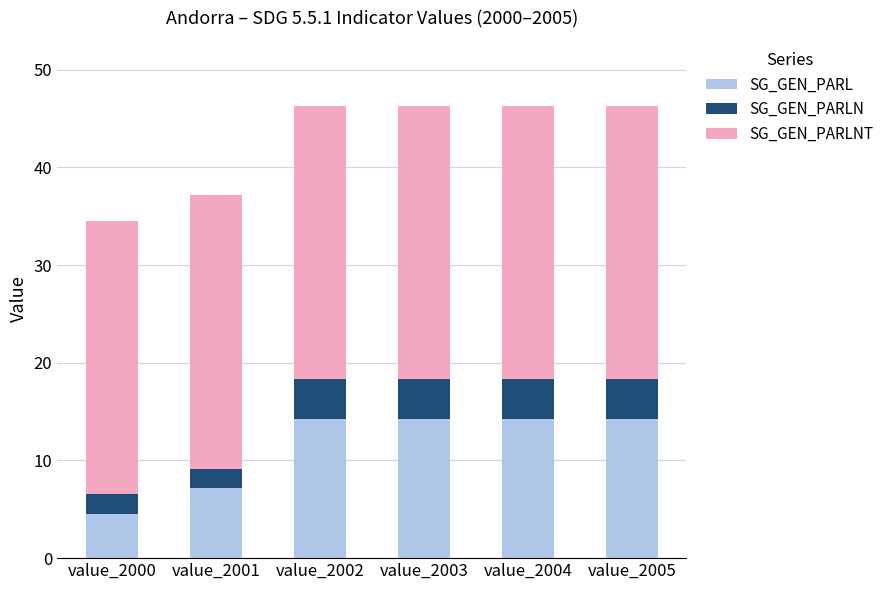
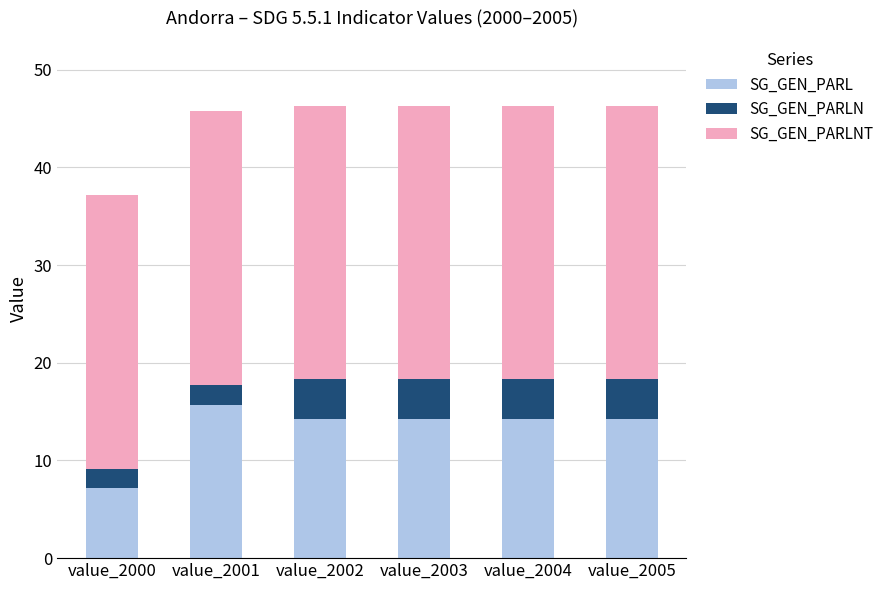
  {
    "SG_GEN_PARL": {
-     "value_2000": 5,
-     "value_2001": 7,
+     "value_2000": 7,
+     "value_2001": 16,
      "value_2002": 14,
      "value_2003": 14,
      "value_2004": 14,
      "value_2005": 14
    },
    "SG_GEN_PARLN": {
      "value_2000": 2,
      "value_2001": 2,
      "value_2002": 4,
      "value_2003": 4,
      "value_2004": 4,
      "value_2005": 4
    },
    "SG_GEN_PARLNT": {
      "value_2000": 28,
      "value_2001": 28,
      "value_2002": 28,
      "value_2003": 28,
      "value_2004": 28,
      "value_2005": 28
    }
  }
